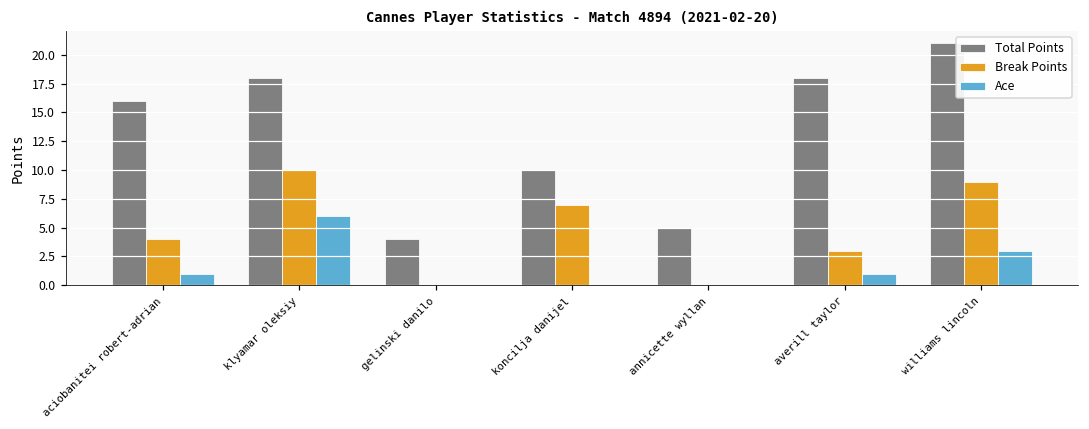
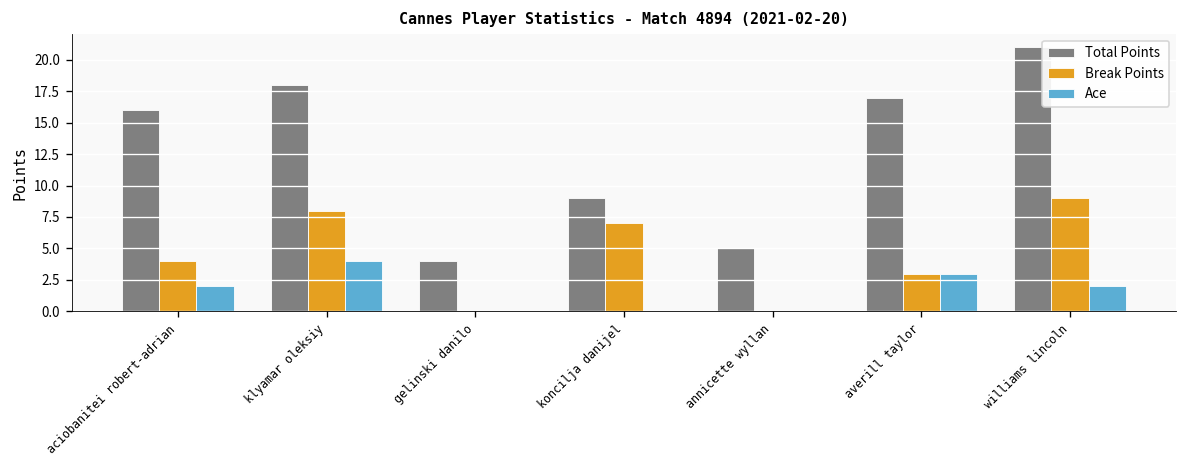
  {
    "Total Points": {
      "aciobanitei robert-adrian": 16,
      "klyamar oleksiy": 18,
      "gelinski danilo": 4,
-     "koncilja danijel": 10,
+     "koncilja danijel": 9,
      "annicette wyllan": 5,
-     "averill taylor": 18,
+     "averill taylor": 17,
      "williams lincoln": 21
    },
    "Break Points": {
      "aciobanitei robert-adrian": 4,
-     "klyamar oleksiy": 10,
+     "klyamar oleksiy": 8,
      "gelinski danilo": 0,
      "koncilja danijel": 7,
      "annicette wyllan": 0,
      "averill taylor": 3,
      "williams lincoln": 9
    },
    "Ace": {
-     "aciobanitei robert-adrian": 1,
-     "klyamar oleksiy": 6,
+     "aciobanitei robert-adrian": 2,
+     "klyamar oleksiy": 4,
      "gelinski danilo": 0,
      "koncilja danijel": 0,
      "annicette wyllan": 0,
-     "averill taylor": 1,
-     "williams lincoln": 3
+     "averill taylor": 3,
+     "williams lincoln": 2
    }
  }
